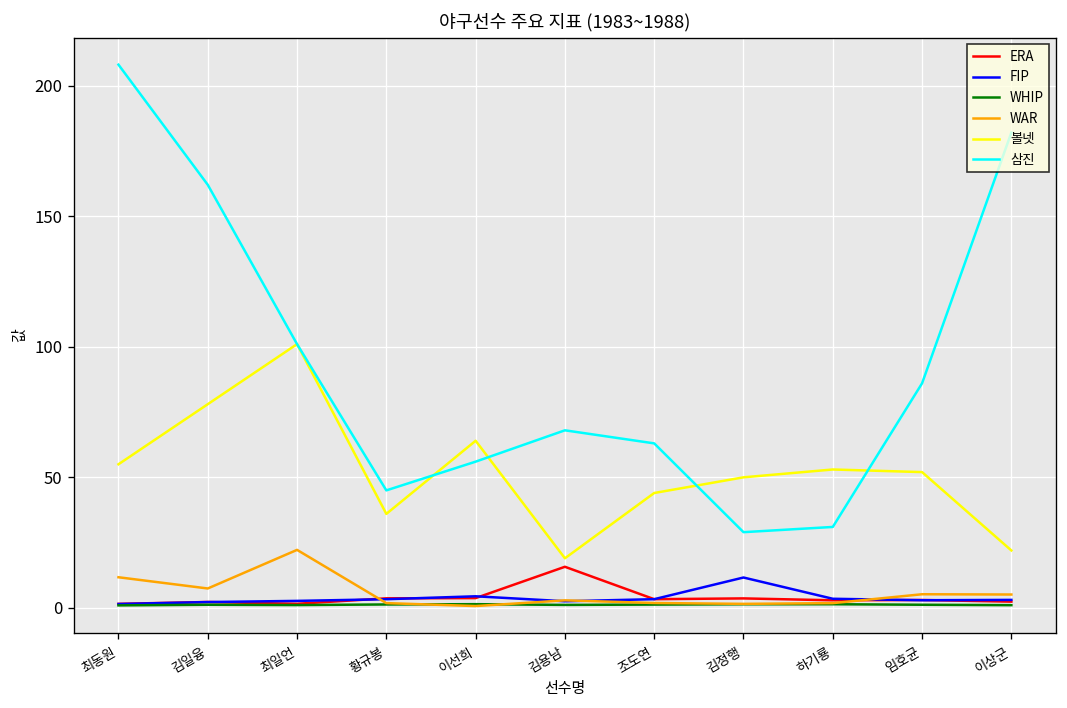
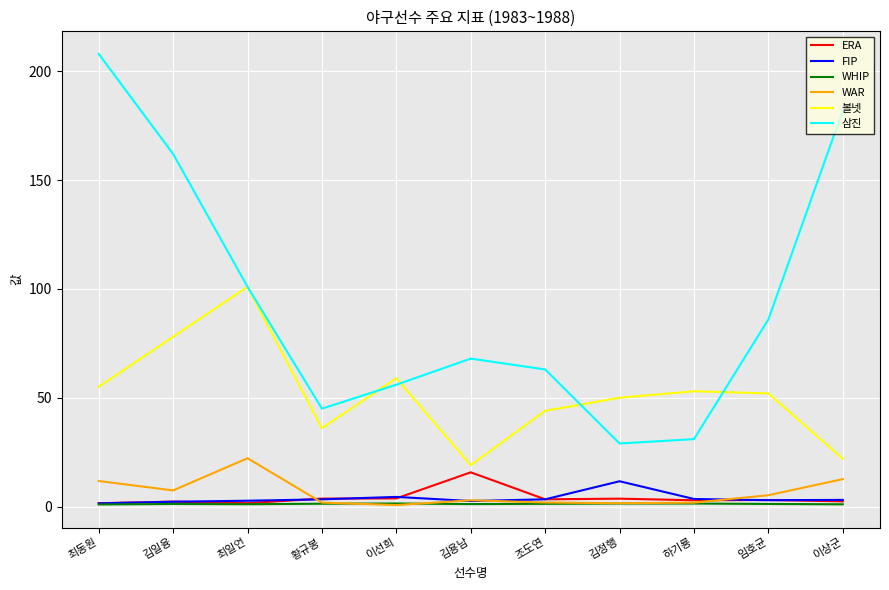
  {
    "ERA": {
      "김용남": 16,
      "김정행": 4
    },
    "FIP": {
      "김정행": 12
    },
    "WHIP": {
      "김용남": 1,
      "임호균": 1,
      "이상군": 1
    },
    "WAR": {
      "최동원": 12,
      "김일융": 7,
      "최일언": 22,
      "임호균": 5,
-     "이상군": 5
+     "이상군": 13
    },
    "볼넷": {
      "최동원": 55,
      "김일융": 78,
      "황규봉": 36,
-     "이선희": 64,
+     "이선희": 59,
      "김용남": 19,
      "조도연": 44,
      "김정행": 50,
      "하기룡": 53,
      "임호균": 52,
      "이상군": 22
    },
    "삼진": {
      "최동원": 208,
      "김일융": 162,
      "황규봉": 45,
      "이선희": 56,
      "김용남": 68,
      "조도연": 63,
      "김정행": 29,
      "하기룡": 31,
      "임호균": 86
    }
  }
